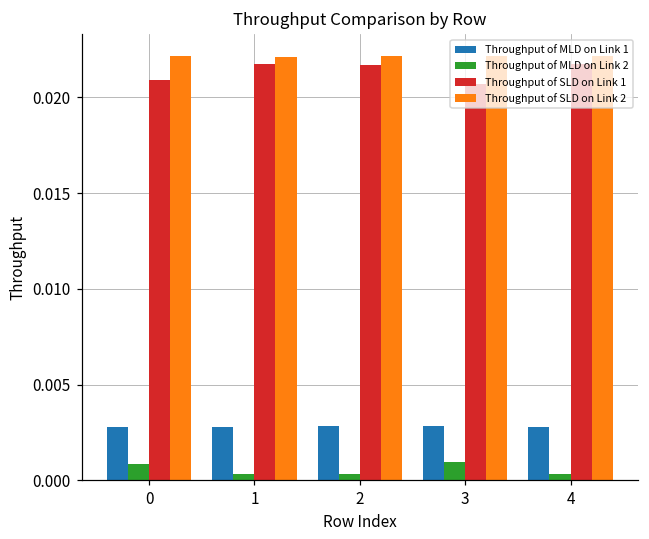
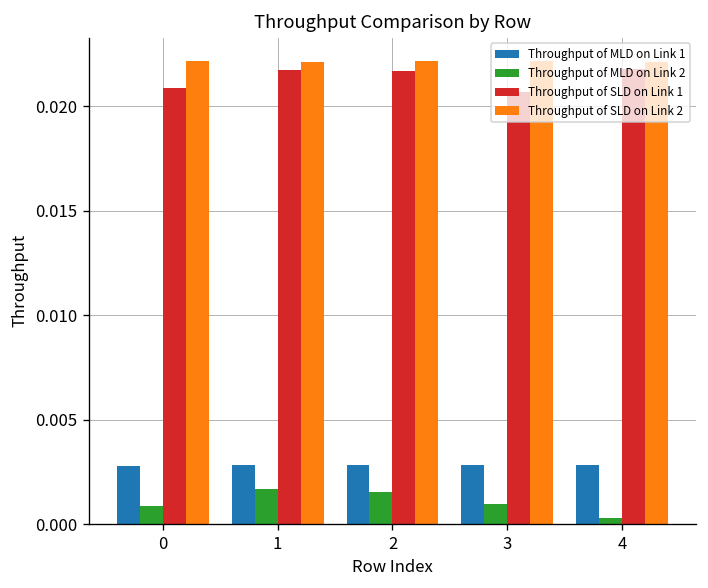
  {
    "Throughput of MLD on Link 1": {
      "0": 0.0028,
      "1": 0.0028,
      "2": 0.0028,
      "3": 0.0028,
      "4": 0.0028
    },
    "Throughput of MLD on Link 2": {
      "0": 0.0008,
-     "1": 0.0003,
-     "2": 0.0003,
+     "1": 0.0017,
+     "2": 0.0015,
      "3": 0.0009,
      "4": 0.0003
    },
    "Throughput of SLD on Link 1": {
      "0": 0.0209,
      "1": 0.0217,
      "2": 0.0217
    },
    "Throughput of SLD on Link 2": {
      "0": 0.0221,
      "1": 0.0221,
      "2": 0.0222
    }
  }
